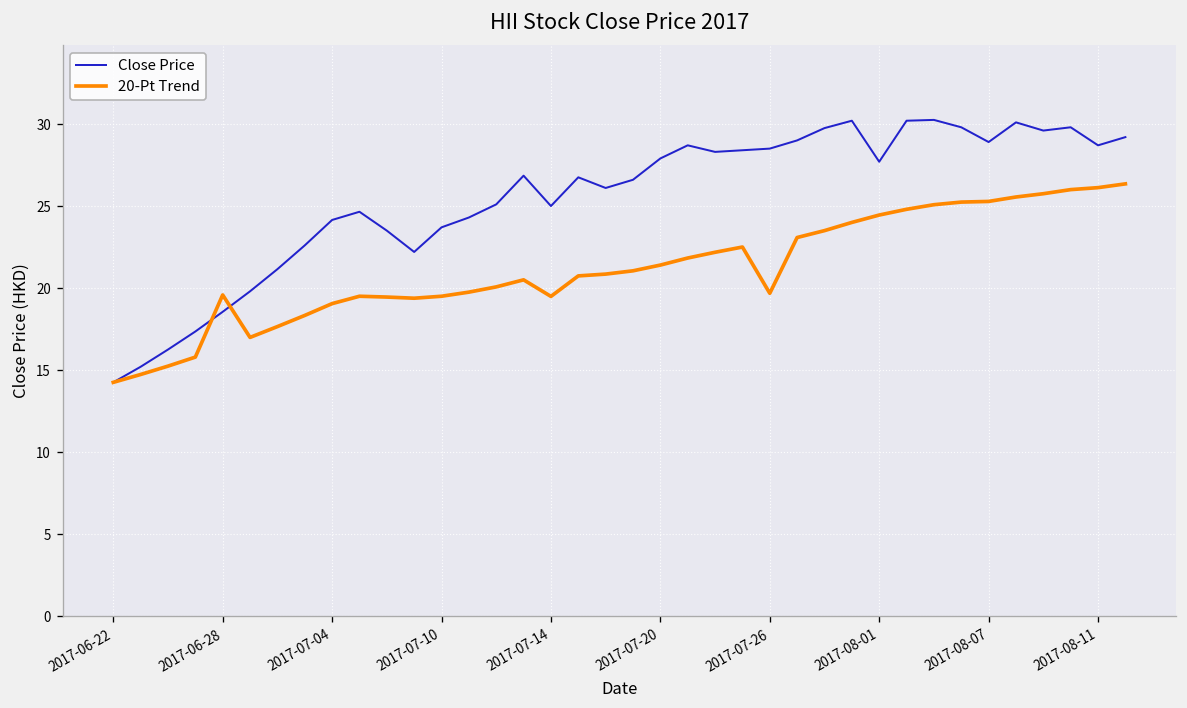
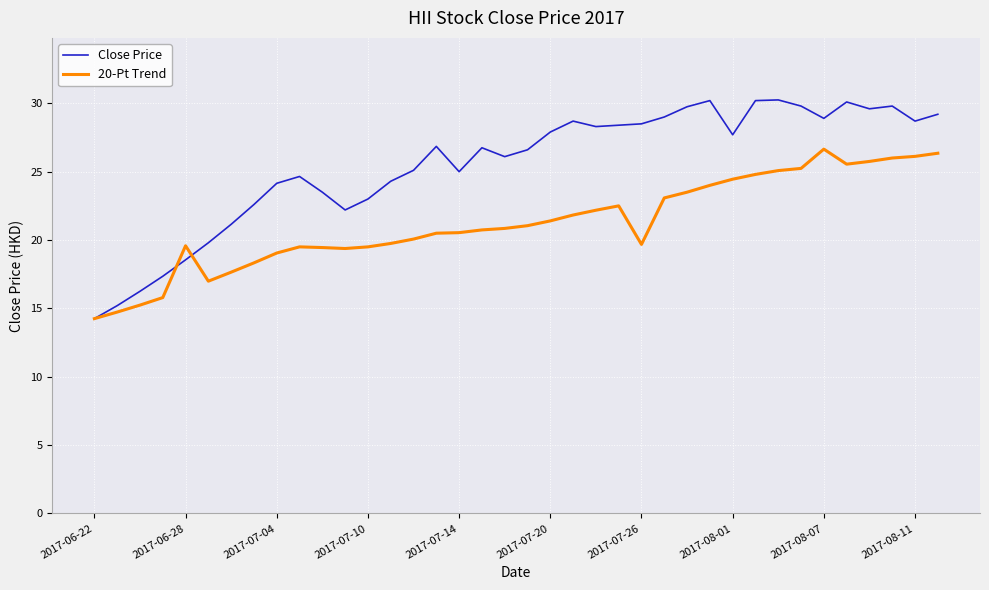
  {
    "Close Price": {
      "2017-06-28": 18.6,
      "2017-07-04": 24.2,
-     "2017-07-10": 23.7,
+     "2017-07-10": 23.0,
      "2017-07-14": 25.0,
      "2017-07-20": 27.9,
      "2017-07-26": 28.5,
      "2017-08-01": 27.7,
      "2017-08-07": 28.9,
      "2017-08-11": 28.7
    },
    "20-Pt Trend": {
      "2017-06-28": 19.6,
      "2017-07-04": 19.1,
      "2017-07-10": 19.5,
-     "2017-07-14": 19.5,
+     "2017-07-14": 20.5,
      "2017-07-20": 21.4,
      "2017-07-26": 19.7,
      "2017-08-01": 24.5,
-     "2017-08-07": 25.3,
+     "2017-08-07": 26.7,
      "2017-08-11": 26.1
    }
  }
